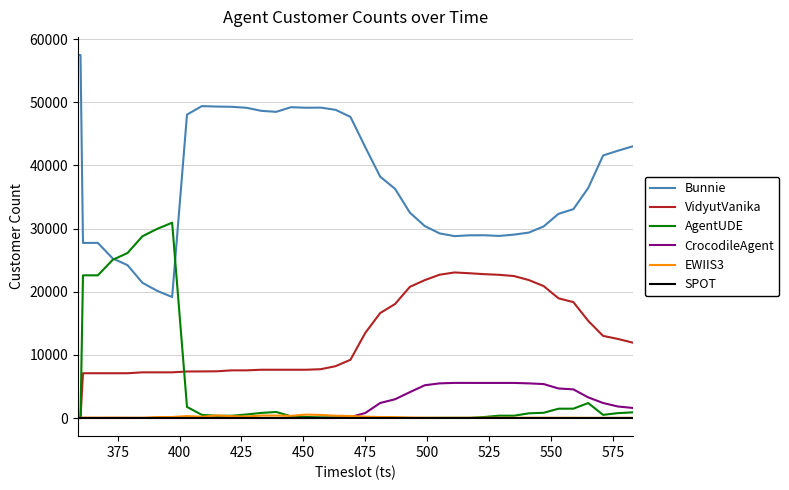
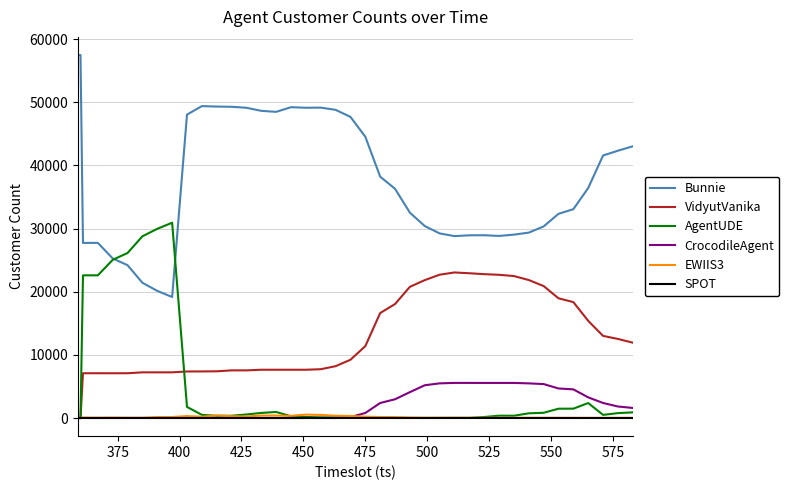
  {
    "Bunnie": {
-     "475": 43000
+     "475": 45000
    },
    "VidyutVanika": {
-     "475": 13000
+     "475": 11000
    },
    "CrocodileAgent": {
      "475": 1000
    }
  }
